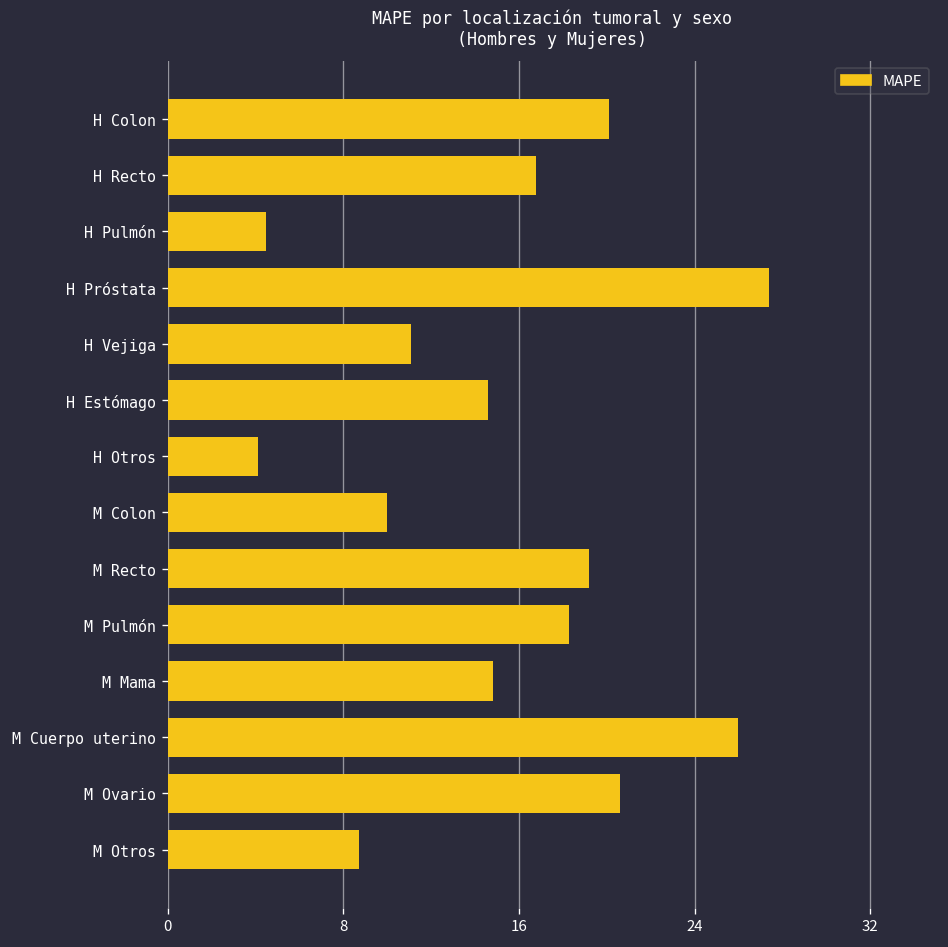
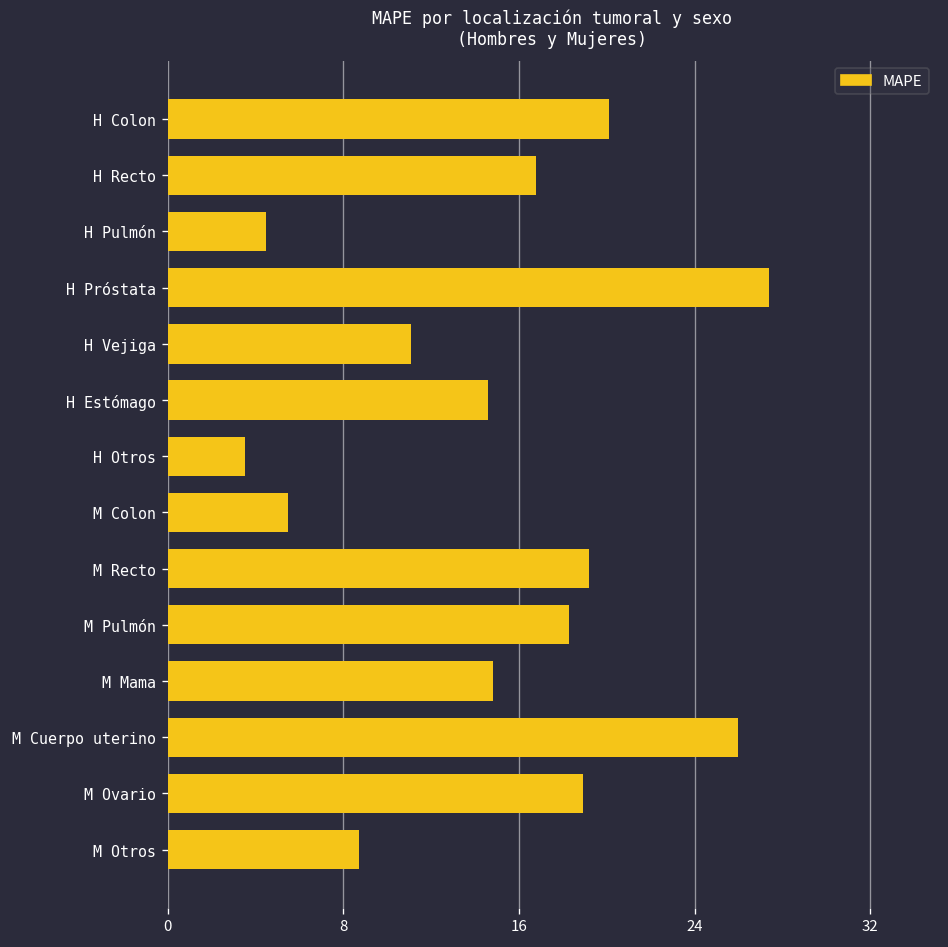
  {
    "H Colon": 20.1,
    "H Recto": 16.8,
    "H Pulmón": 4.5,
    "H Próstata": 27.4,
    "H Vejiga": 11.1,
    "H Estómago": 14.6,
-   "H Otros": 4.1,
-   "M Colon": 10.0,
+   "H Otros": 3.5,
+   "M Colon": 5.5,
    "M Recto": 19.2,
    "M Pulmón": 18.3,
    "M Mama": 14.8,
    "M Cuerpo uterino": 26.0,
-   "M Ovario": 20.6,
+   "M Ovario": 18.9,
    "M Otros": 8.7
  }
